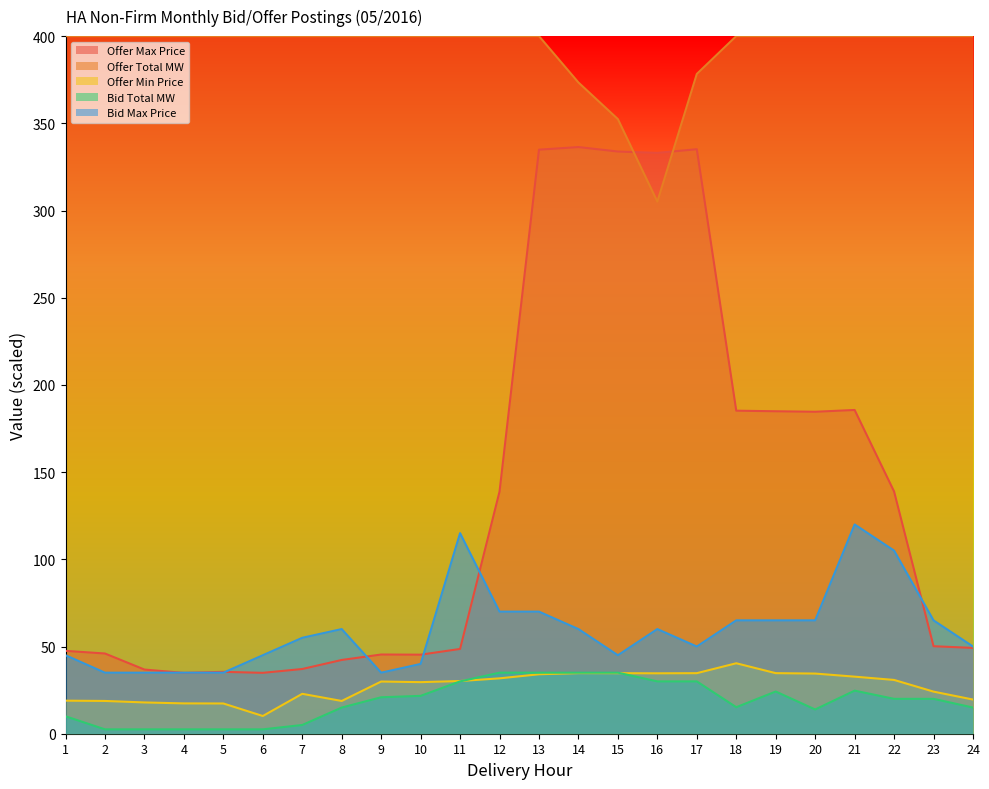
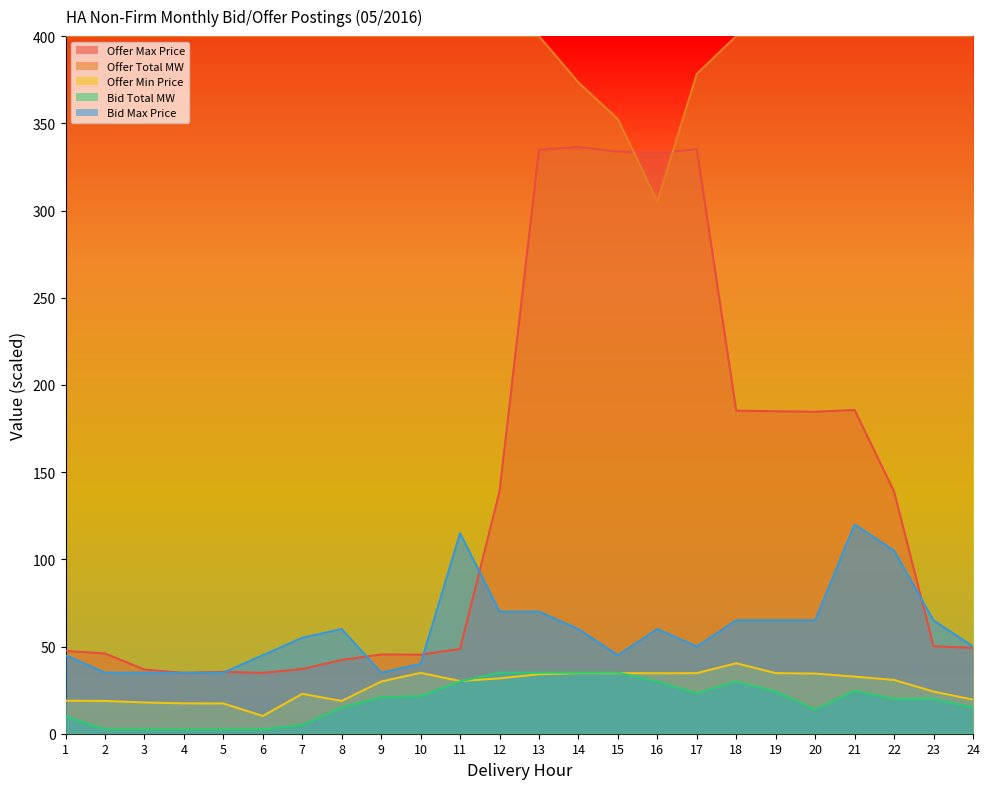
  {
    "Offer Min Price": {
      "1": 19,
      "2": 19,
      "3": 18,
      "4": 17,
      "5": 17,
      "6": 10,
      "7": 23,
      "8": 19,
      "9": 30,
-     "10": 30,
+     "10": 35,
      "12": 32,
      "16": 35,
      "17": 35,
      "18": 40,
      "19": 35,
      "20": 34,
      "21": 33,
      "22": 31,
      "23": 24,
      "24": 20
    },
    "Bid Total MW": {
      "1": 10,
      "2": 3,
      "3": 3,
      "4": 3,
      "5": 3,
      "6": 3,
      "7": 5,
      "8": 15,
      "9": 21,
      "10": 22,
      "12": 35,
      "16": 30,
-     "17": 30,
-     "18": 15,
+     "17": 23,
+     "18": 30,
      "19": 24,
      "20": 14,
      "21": 25,
      "22": 20,
      "23": 20,
      "24": 15
    },
    "Bid Max Price": {
      "1": 45,
      "2": 35,
      "3": 35,
      "6": 45,
      "7": 55,
      "8": 60,
      "9": 35,
      "10": 40,
      "11": 115,
      "12": 70,
      "13": 70,
      "14": 60,
      "15": 45,
      "16": 60,
      "17": 50,
      "18": 65,
      "19": 65,
      "20": 65,
      "21": 120,
      "22": 105,
      "23": 65
    }
  }
